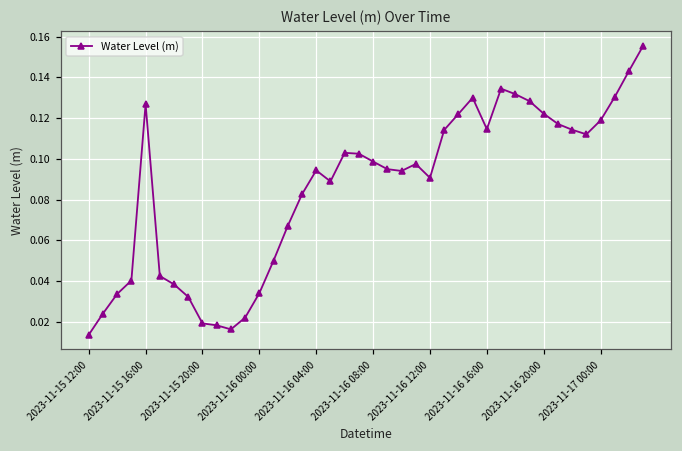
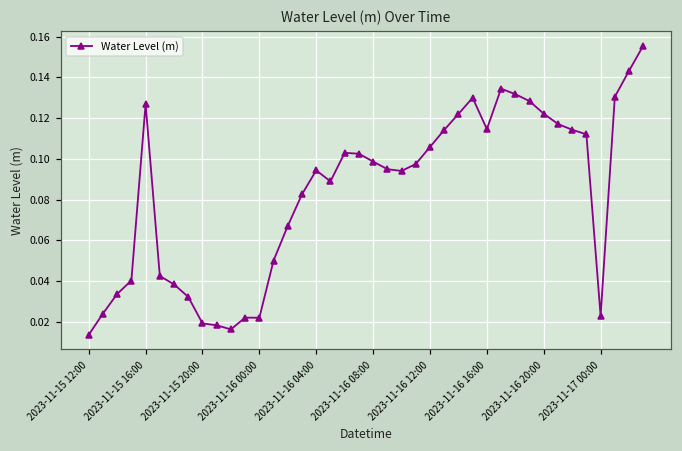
  {
    "2023-11-15 12:00": 0.014,
    "2023-11-15 16:00": 0.127,
    "2023-11-15 20:00": 0.019,
-   "2023-11-16 00:00": 0.034,
+   "2023-11-16 00:00": 0.022,
    "2023-11-16 04:00": 0.094,
    "2023-11-16 08:00": 0.099,
-   "2023-11-16 12:00": 0.091,
+   "2023-11-16 12:00": 0.106,
    "2023-11-16 16:00": 0.115,
    "2023-11-16 20:00": 0.122,
-   "2023-11-17 00:00": 0.119
+   "2023-11-17 00:00": 0.023
  }
